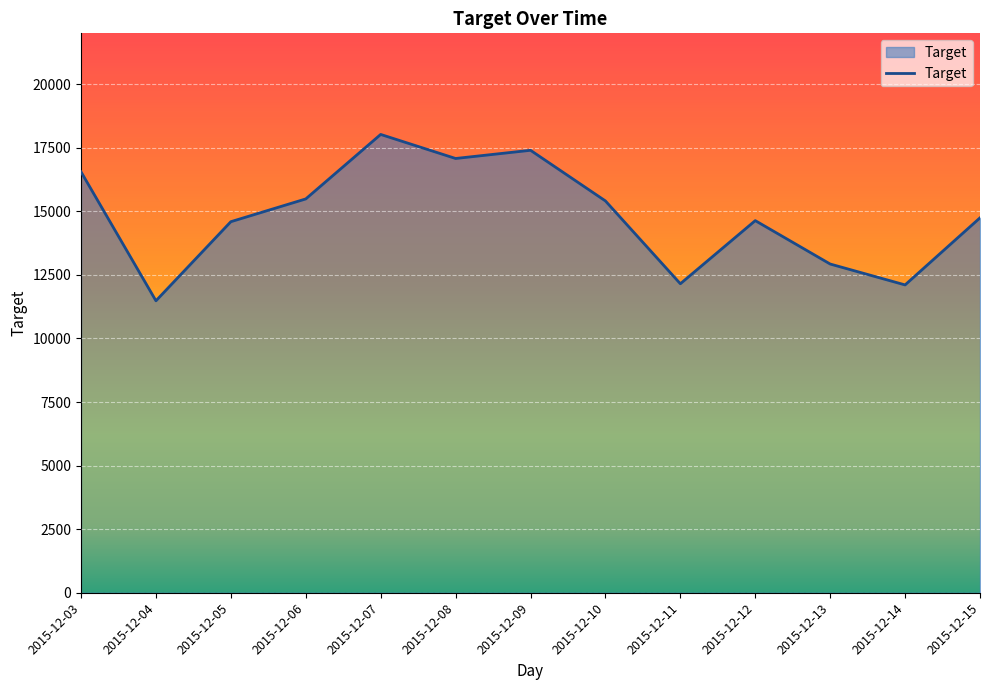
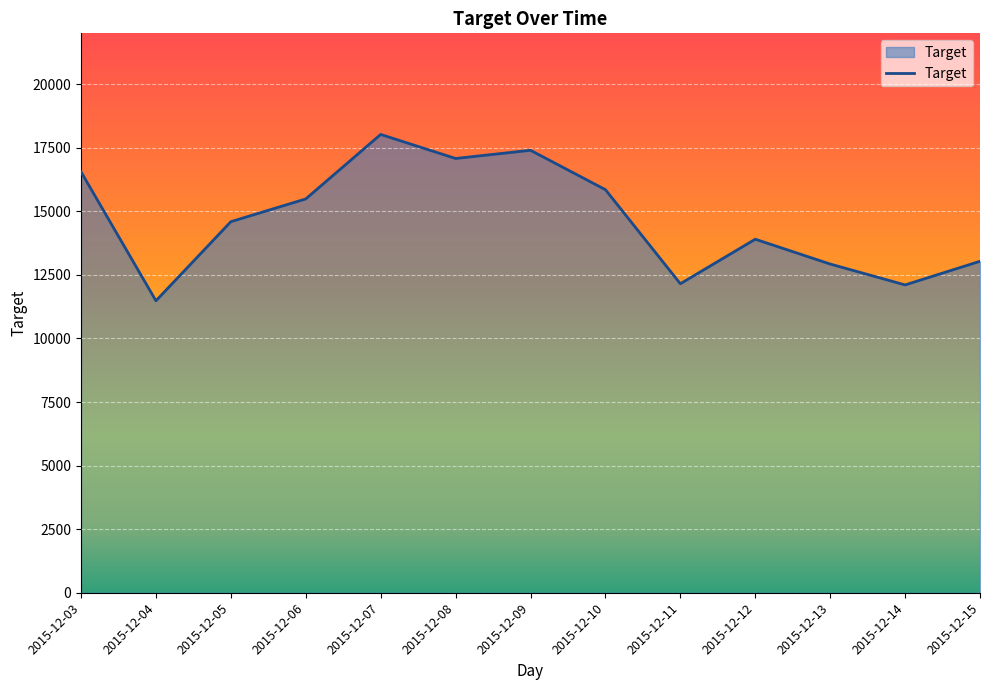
  {
    "2015-12-03": 16600,
    "2015-12-04": 11500,
    "2015-12-05": 14600,
    "2015-12-06": 15500,
    "2015-12-07": 18000,
    "2015-12-08": 17100,
    "2015-12-09": 17400,
-   "2015-12-10": 15400,
+   "2015-12-10": 15900,
    "2015-12-11": 12200,
-   "2015-12-12": 14600,
+   "2015-12-12": 13900,
    "2015-12-13": 12900,
    "2015-12-14": 12100,
-   "2015-12-15": 14700
+   "2015-12-15": 13000
  }
